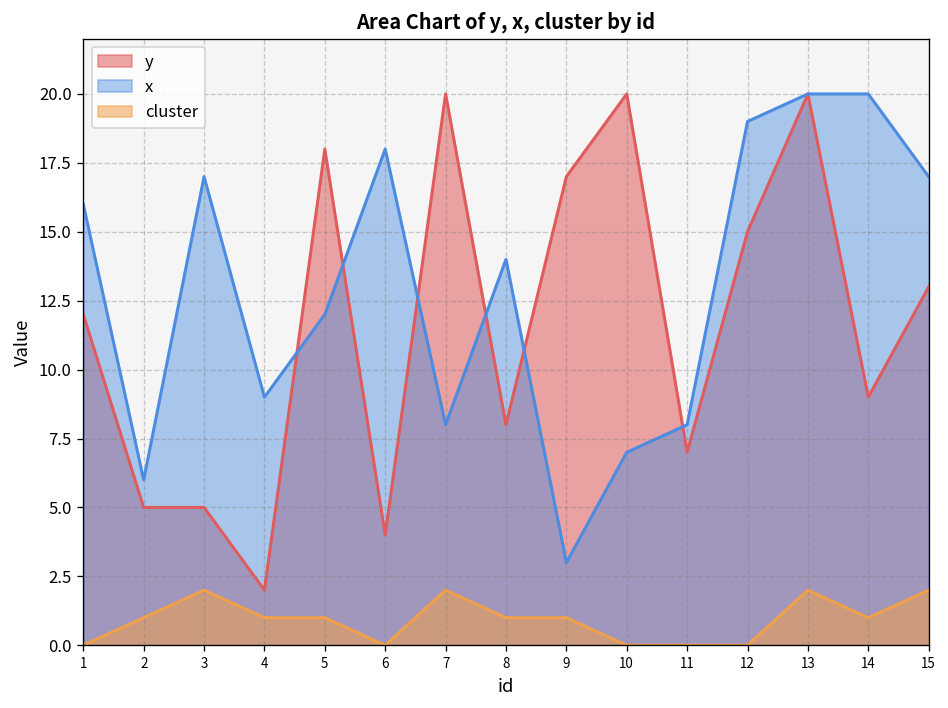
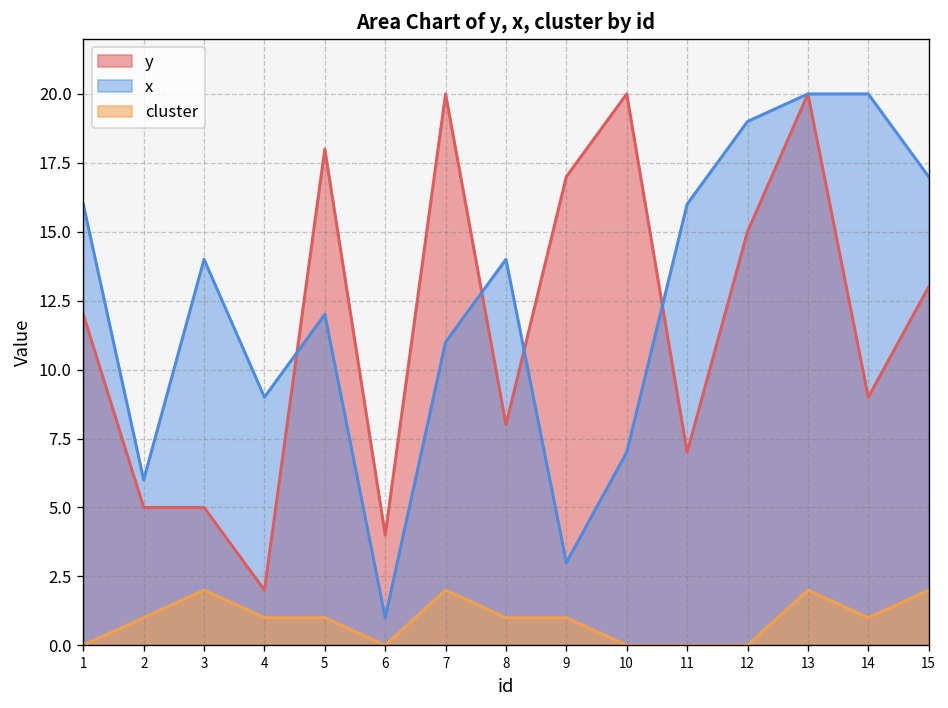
  {
    "x": {
      "1": 16,
      "2": 6,
-     "3": 17,
+     "3": 14,
      "4": 9,
      "5": 12,
-     "6": 18,
-     "7": 8,
+     "6": 1,
+     "7": 11,
      "8": 14,
      "9": 3,
      "10": 7,
-     "11": 8,
+     "11": 16,
      "12": 19,
      "14": 20,
      "15": 17
    }
  }
